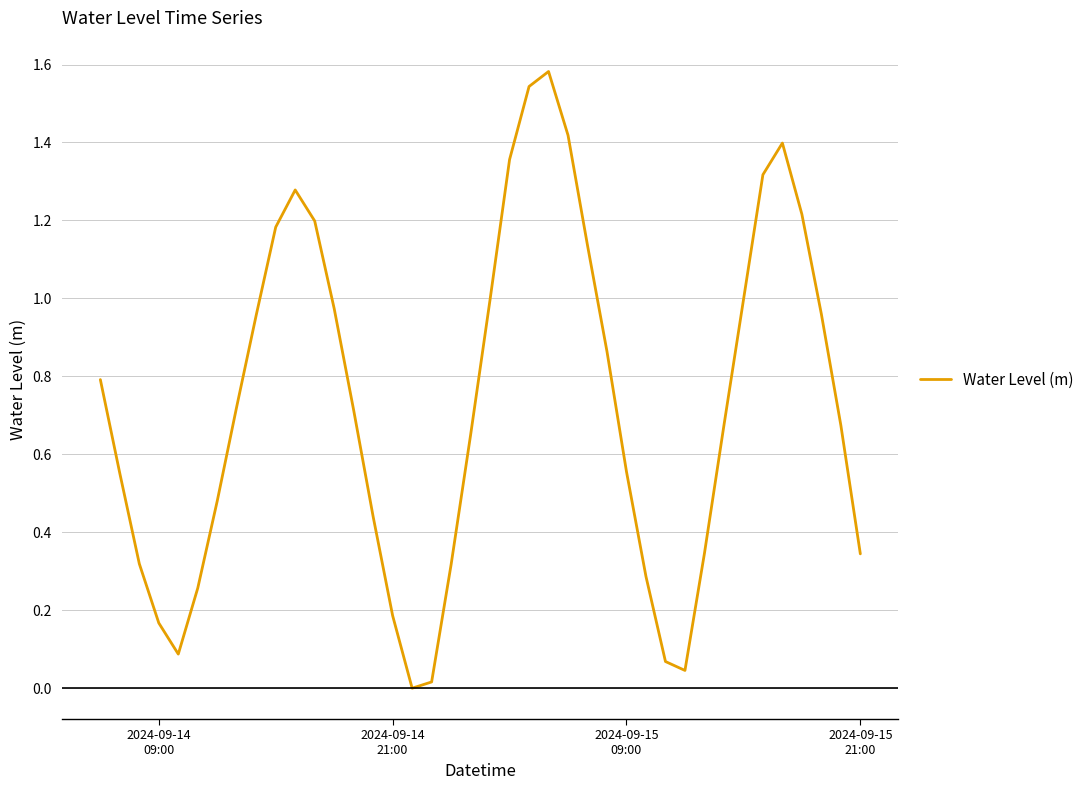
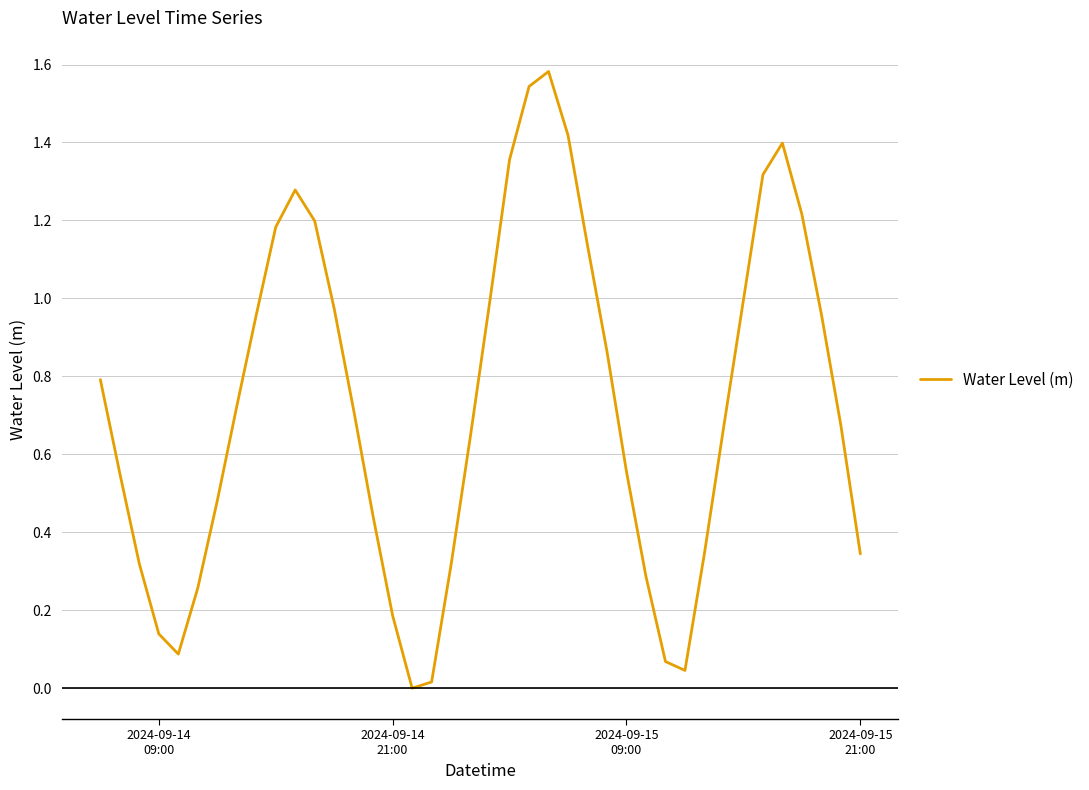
  {
-   "2024-09-14 09:00": 0.17,
+   "2024-09-14 09:00": 0.14,
    "2024-09-14 21:00": 0.19,
    "2024-09-15 09:00": 0.56,
    "2024-09-15 21:00": 0.34
  }
